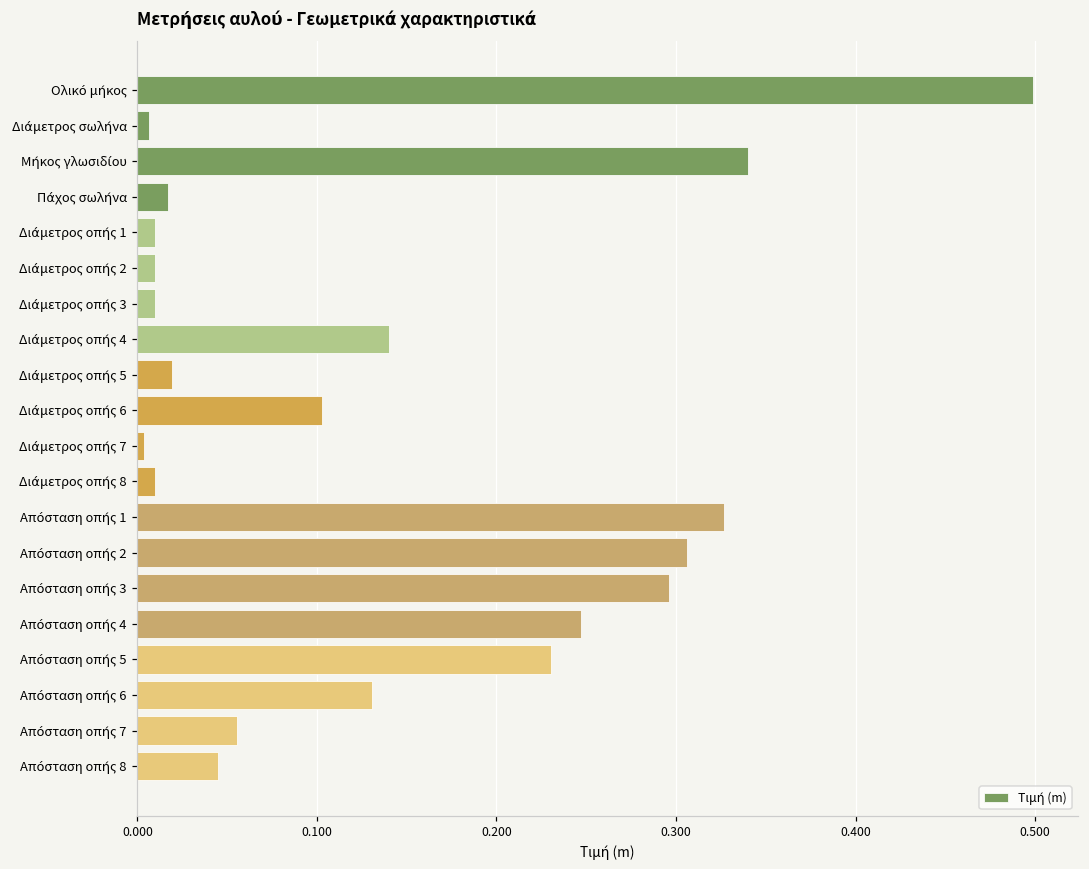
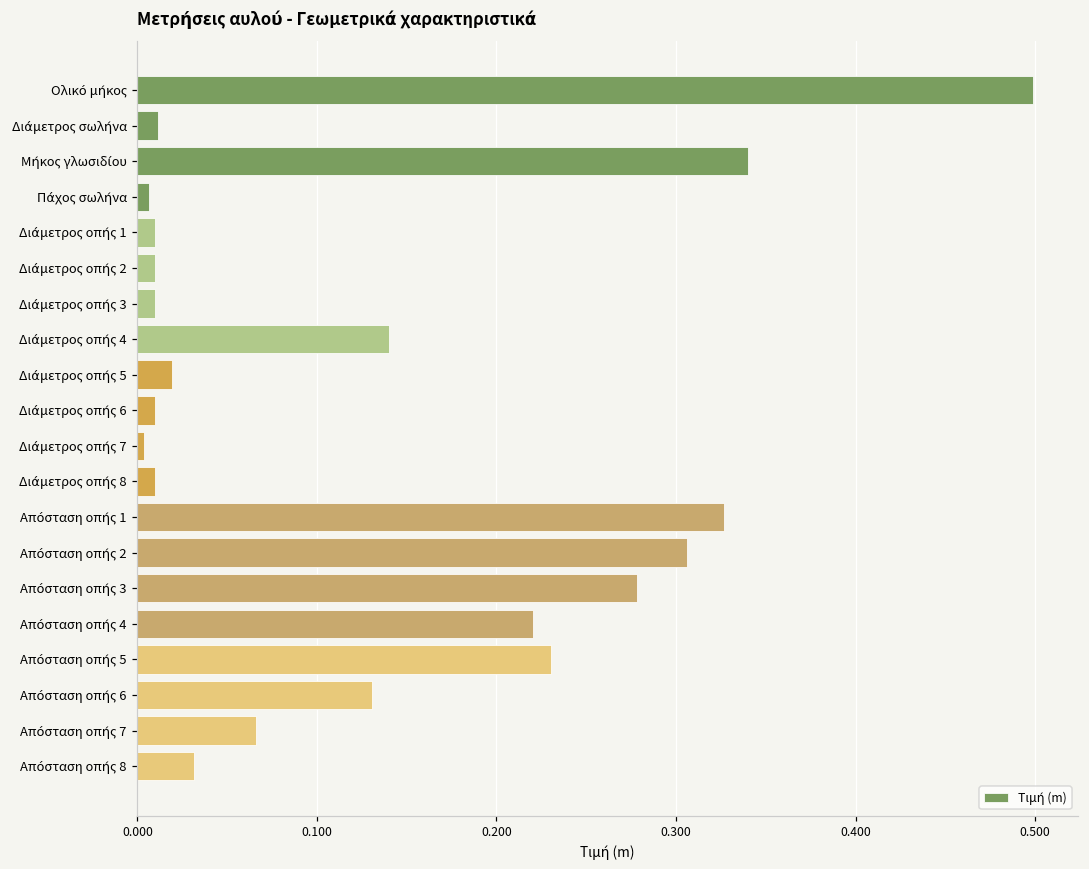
  {
    "Ολικό μήκος": 0.499,
-   "Διάμετρος σωλήνα": 0.007,
+   "Διάμετρος σωλήνα": 0.012,
    "Μήκος γλωσιδίου": 0.340,
-   "Πάχος σωλήνα": 0.017,
+   "Πάχος σωλήνα": 0.006,
    "Διάμετρος οπής 1": 0.010,
    "Διάμετρος οπής 2": 0.010,
    "Διάμετρος οπής 3": 0.010,
    "Διάμετρος οπής 4": 0.140,
    "Διάμετρος οπής 5": 0.020,
-   "Διάμετρος οπής 6": 0.103,
+   "Διάμετρος οπής 6": 0.010,
    "Διάμετρος οπής 7": 0.004,
    "Διάμετρος οπής 8": 0.010,
    "Απόσταση οπής 1": 0.327,
    "Απόσταση οπής 2": 0.306,
-   "Απόσταση οπής 3": 0.296,
-   "Απόσταση οπής 4": 0.247,
+   "Απόσταση οπής 3": 0.278,
+   "Απόσταση οπής 4": 0.220,
    "Απόσταση οπής 5": 0.230,
    "Απόσταση οπής 6": 0.130,
-   "Απόσταση οπής 7": 0.056,
-   "Απόσταση οπής 8": 0.045
+   "Απόσταση οπής 7": 0.066,
+   "Απόσταση οπής 8": 0.031
  }
